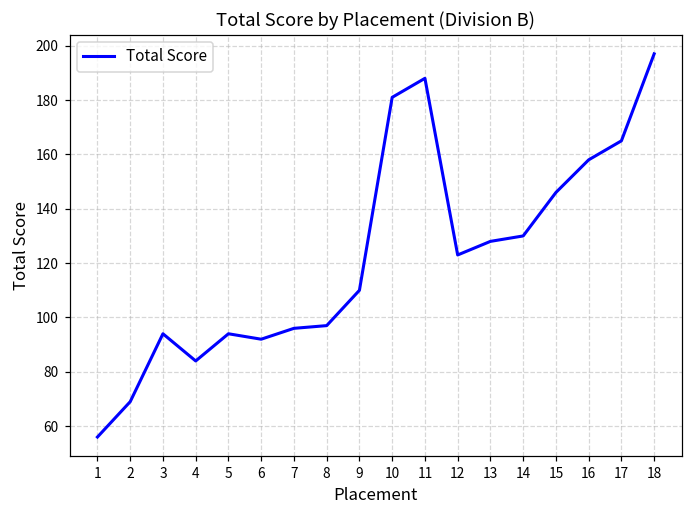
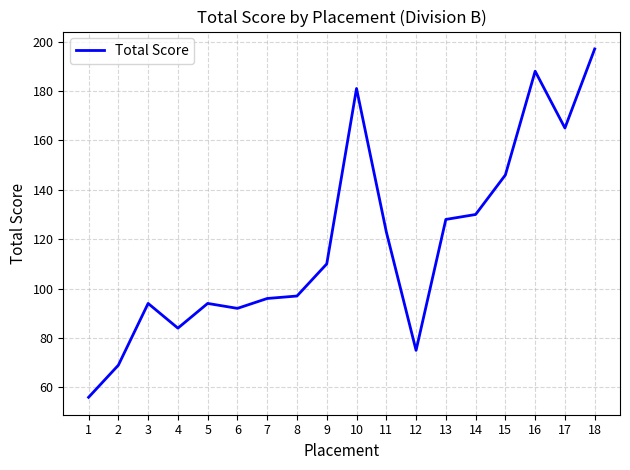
  {
    "1": 56,
    "2": 69,
    "3": 94,
    "4": 84,
    "5": 94,
    "6": 92,
    "7": 96,
    "8": 97,
    "9": 110,
    "10": 181,
-   "11": 188,
-   "12": 123,
+   "11": 123,
+   "12": 75,
    "13": 128,
    "14": 130,
    "15": 146,
-   "16": 158,
+   "16": 188,
    "17": 165,
    "18": 197
  }
